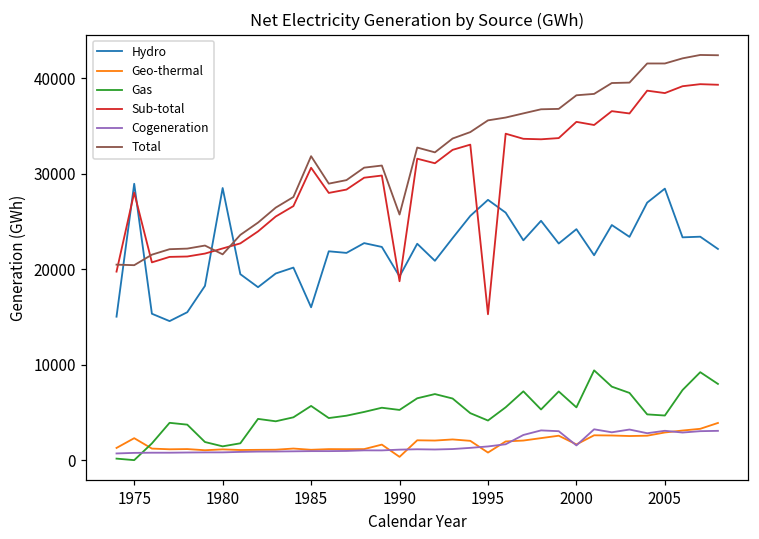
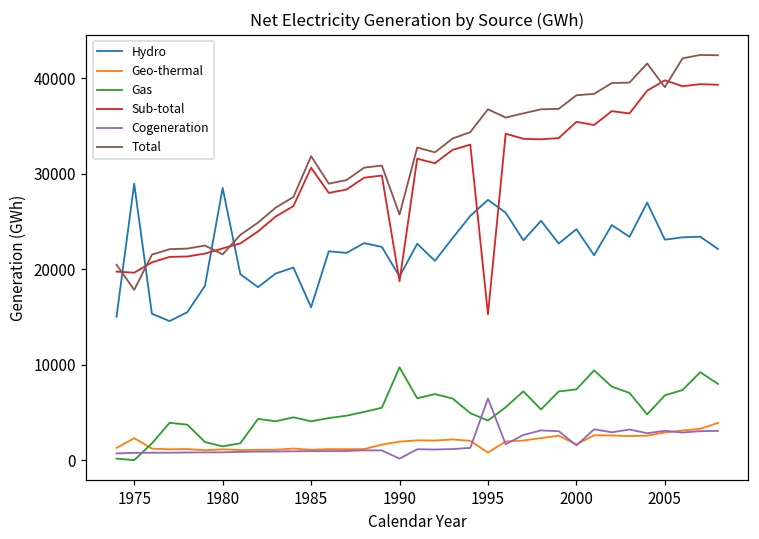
  {
    "Hydro": {
      "1975": 29000,
      "1980": 28000,
      "1985": 16000,
      "1990": 19000,
      "1995": 27000,
      "2000": 24000,
-     "2005": 28000
+     "2005": 23000
    },
    "Geo-thermal": {
      "1975": 2000,
      "1980": 1000,
-     "1990": 0,
+     "1990": 2000,
      "1995": 1000
    },
    "Gas": {
      "1975": 0,
      "1980": 1000,
-     "1985": 6000,
-     "1990": 5000,
+     "1985": 4000,
+     "1990": 10000,
      "1995": 4000,
-     "2000": 6000,
-     "2005": 5000
+     "2000": 7000,
+     "2005": 7000
    },
    "Sub-total": {
-     "1975": 28000,
+     "1975": 20000,
      "1980": 22000,
      "1985": 31000,
      "1990": 19000,
      "1995": 15000,
      "2000": 35000,
-     "2005": 38000
+     "2005": 40000
    },
    "Cogeneration": {
      "1975": 1000,
      "1980": 1000,
-     "1990": 1000,
-     "1995": 1000
+     "1990": 0,
+     "1995": 6000
    },
    "Total": {
-     "1975": 20000,
+     "1975": 18000,
      "1980": 22000,
      "1985": 32000,
      "1990": 26000,
-     "1995": 36000,
+     "1995": 37000,
      "2000": 38000,
-     "2005": 42000
+     "2005": 39000
    }
  }
